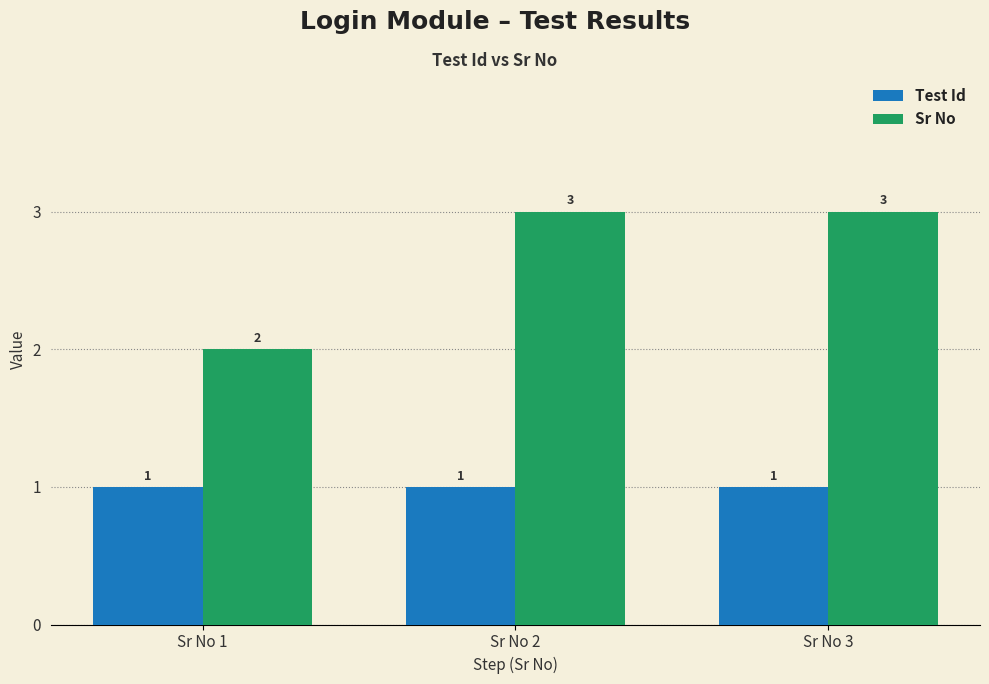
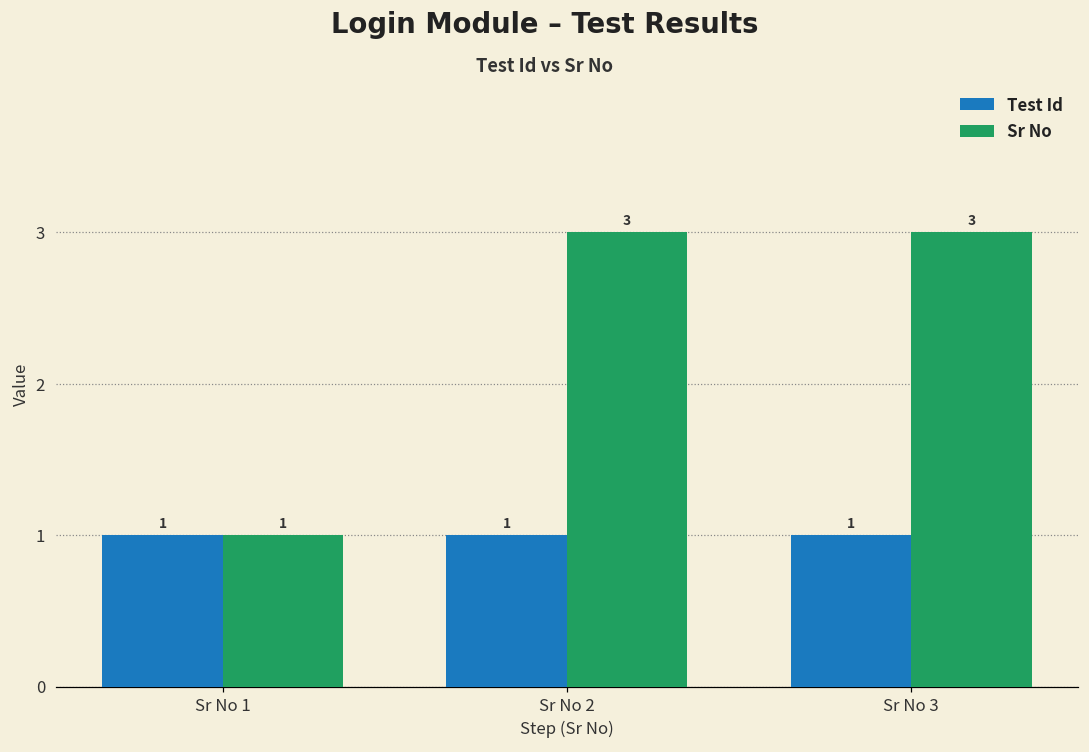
  {
    "Test Id": {
      "Sr No 1": 1,
      "Sr No 2": 1,
      "Sr No 3": 1
    },
    "Sr No": {
-     "Sr No 1": 2,
+     "Sr No 1": 1,
      "Sr No 2": 3,
      "Sr No 3": 3
    }
  }
